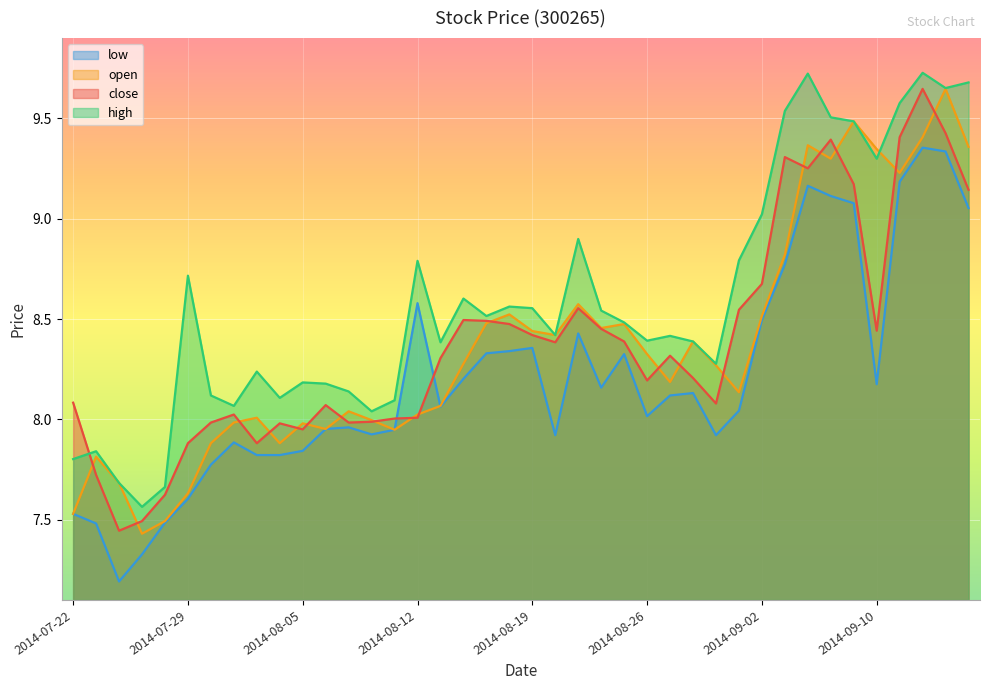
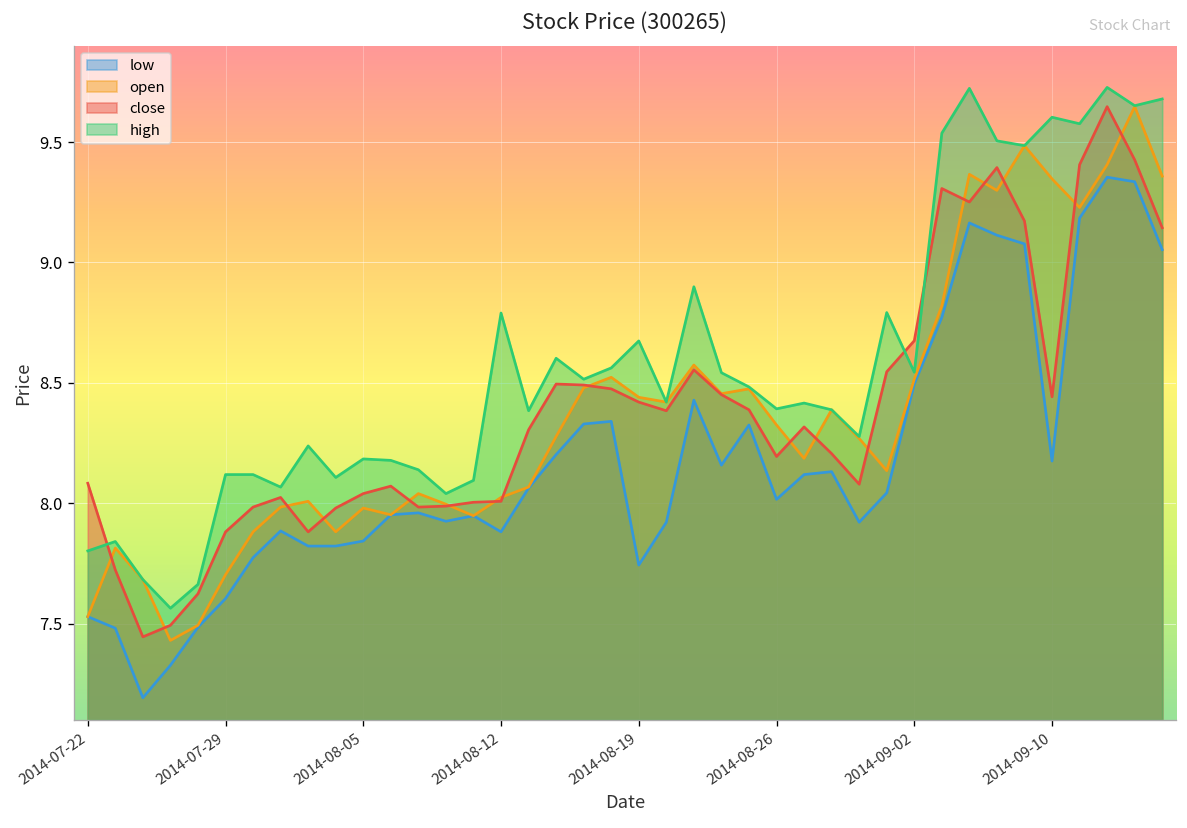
  {
    "low": {
      "2014-07-29": 7.60,
      "2014-08-05": 7.84,
-     "2014-08-12": 8.58,
-     "2014-08-19": 8.36,
+     "2014-08-12": 7.88,
+     "2014-08-19": 7.74,
      "2014-08-26": 8.02,
      "2014-09-02": 8.50,
      "2014-09-10": 8.18
    },
    "open": {
-     "2014-07-29": 7.63,
+     "2014-07-29": 7.70,
      "2014-08-05": 7.98,
      "2014-08-12": 8.02,
      "2014-08-19": 8.44,
      "2014-08-26": 8.33,
      "2014-09-02": 8.52,
      "2014-09-10": 9.35
    },
    "close": {
      "2014-07-22": 8.08,
      "2014-07-29": 7.88,
-     "2014-08-05": 7.95,
+     "2014-08-05": 8.04,
      "2014-08-12": 8.01,
      "2014-08-19": 8.42,
      "2014-08-26": 8.19,
      "2014-09-02": 8.68,
      "2014-09-10": 8.44
    },
    "high": {
      "2014-07-22": 7.80,
-     "2014-07-29": 8.72,
+     "2014-07-29": 8.12,
      "2014-08-05": 8.18,
      "2014-08-12": 8.79,
-     "2014-08-19": 8.55,
+     "2014-08-19": 8.67,
      "2014-08-26": 8.39,
-     "2014-09-02": 9.02,
-     "2014-09-10": 9.30
+     "2014-09-02": 8.54,
+     "2014-09-10": 9.60
    }
  }
